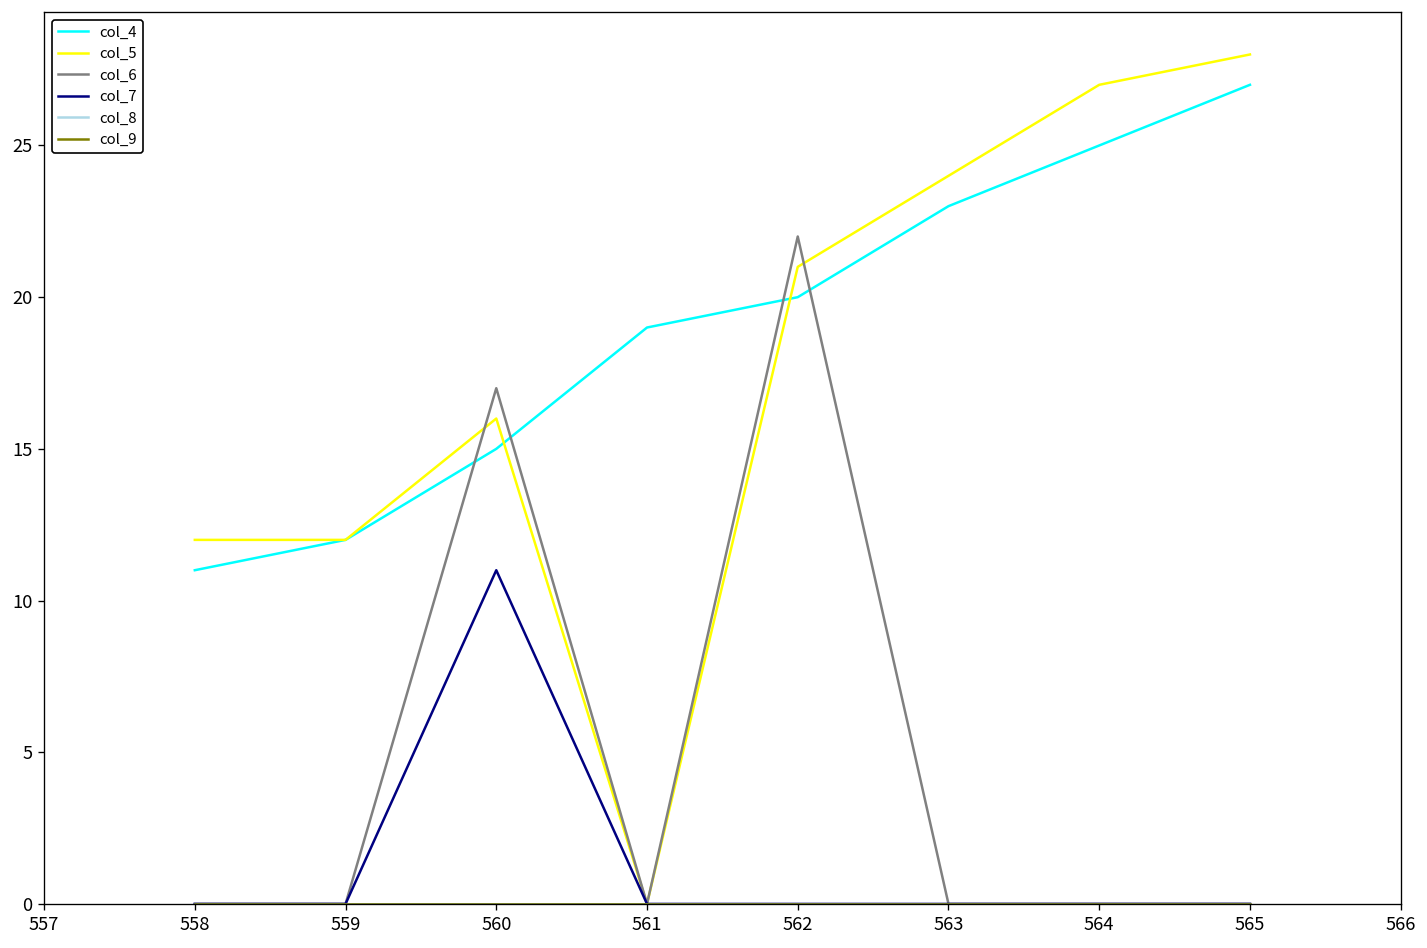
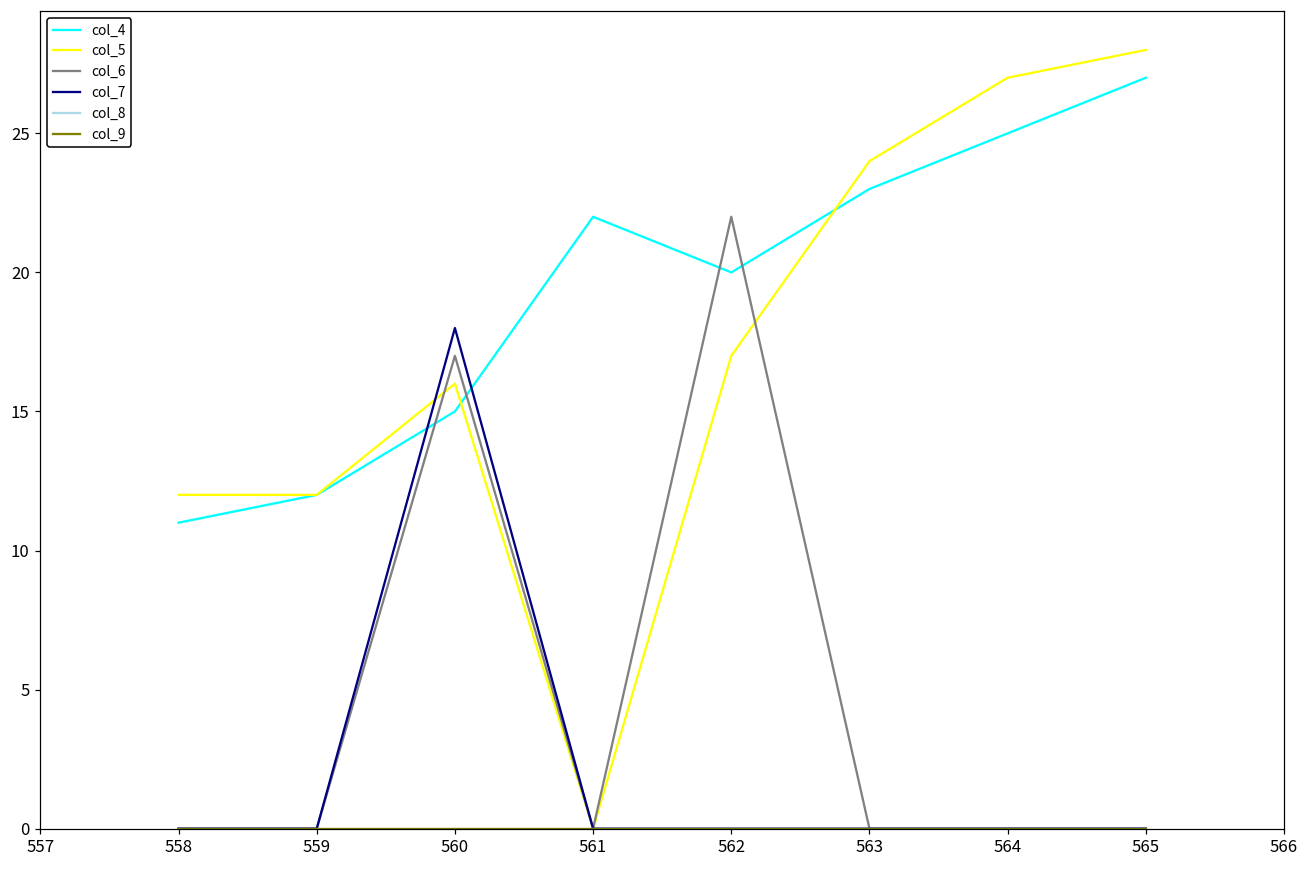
  {
    "col_4": {
      "558": 11,
      "560": 15,
-     "561": 19,
+     "561": 22,
      "562": 20,
      "563": 23,
      "564": 25,
      "565": 27
    },
    "col_5": {
      "558": 12,
      "560": 16,
-     "562": 21,
+     "562": 17,
      "563": 24,
      "564": 27,
      "565": 28
    },
    "col_6": {
      "560": 17,
      "562": 22
    },
    "col_7": {
-     "560": 11
+     "560": 18
    },
    "col_9": {
      "560": 0
    }
  }
